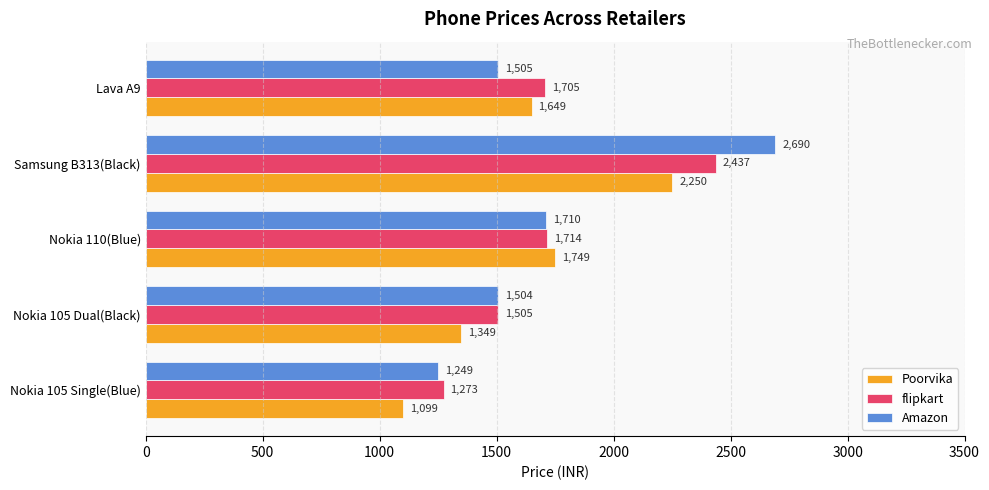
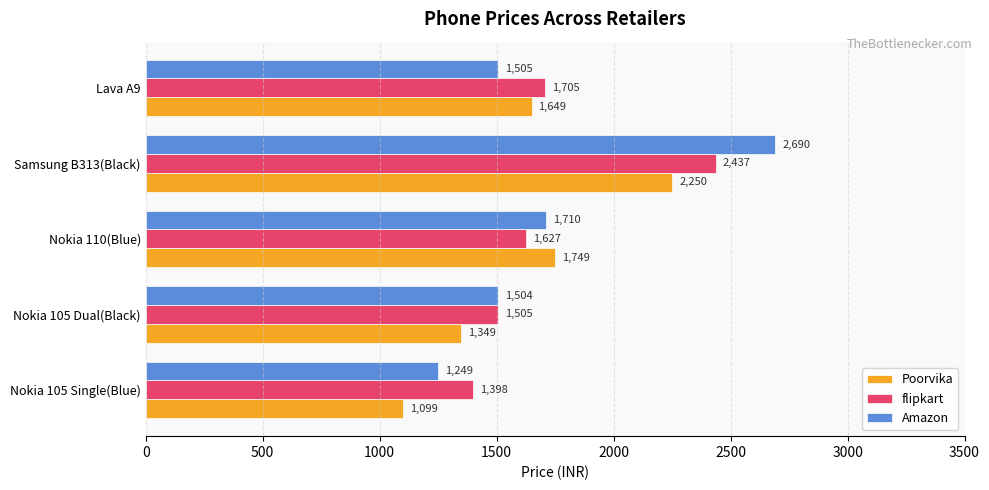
  {
    "Poorvika": {
      "Lava A9": "1,649",
      "Samsung B313(Black)": "2,250",
      "Nokia 110(Blue)": "1,749",
      "Nokia 105 Dual(Black)": "1,349",
      "Nokia 105 Single(Blue)": "1,099"
    },
    "flipkart": {
      "Lava A9": "1,705",
      "Samsung B313(Black)": "2,437",
-     "Nokia 110(Blue)": "1,714",
+     "Nokia 110(Blue)": "1,627",
      "Nokia 105 Dual(Black)": "1,505",
-     "Nokia 105 Single(Blue)": "1,273"
+     "Nokia 105 Single(Blue)": "1,398"
    },
    "Amazon": {
      "Lava A9": "1,505",
      "Samsung B313(Black)": "2,690",
      "Nokia 110(Blue)": "1,710",
      "Nokia 105 Dual(Black)": "1,504",
      "Nokia 105 Single(Blue)": "1,249"
    }
  }
